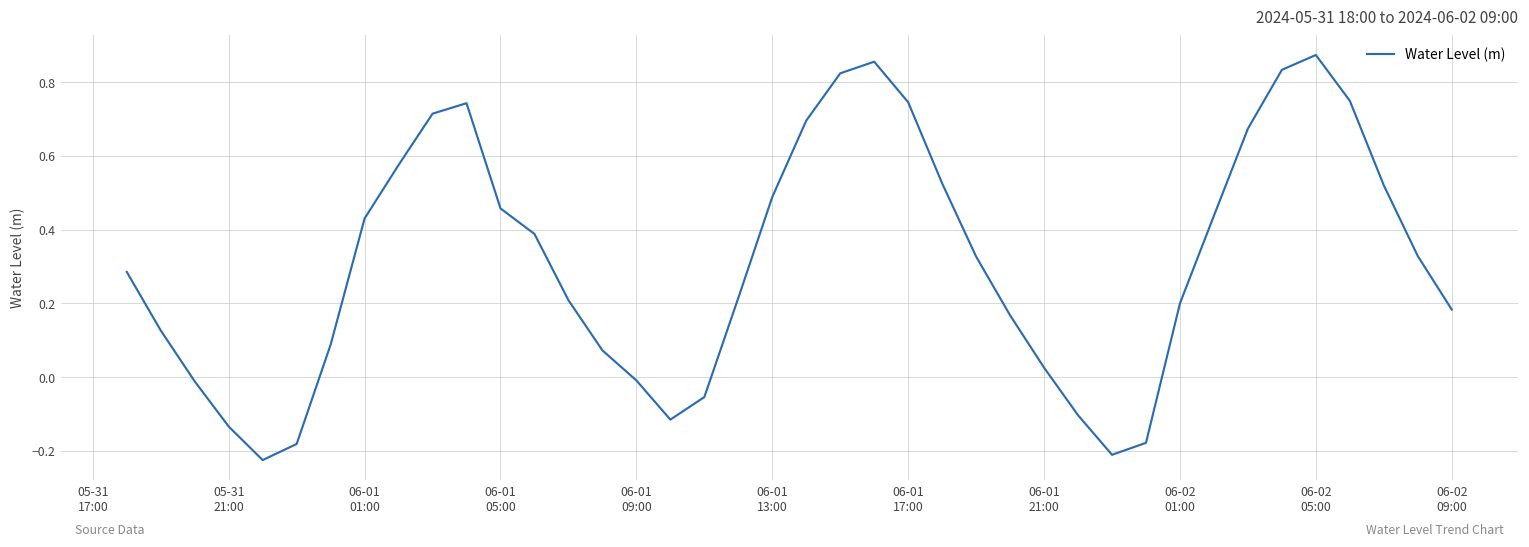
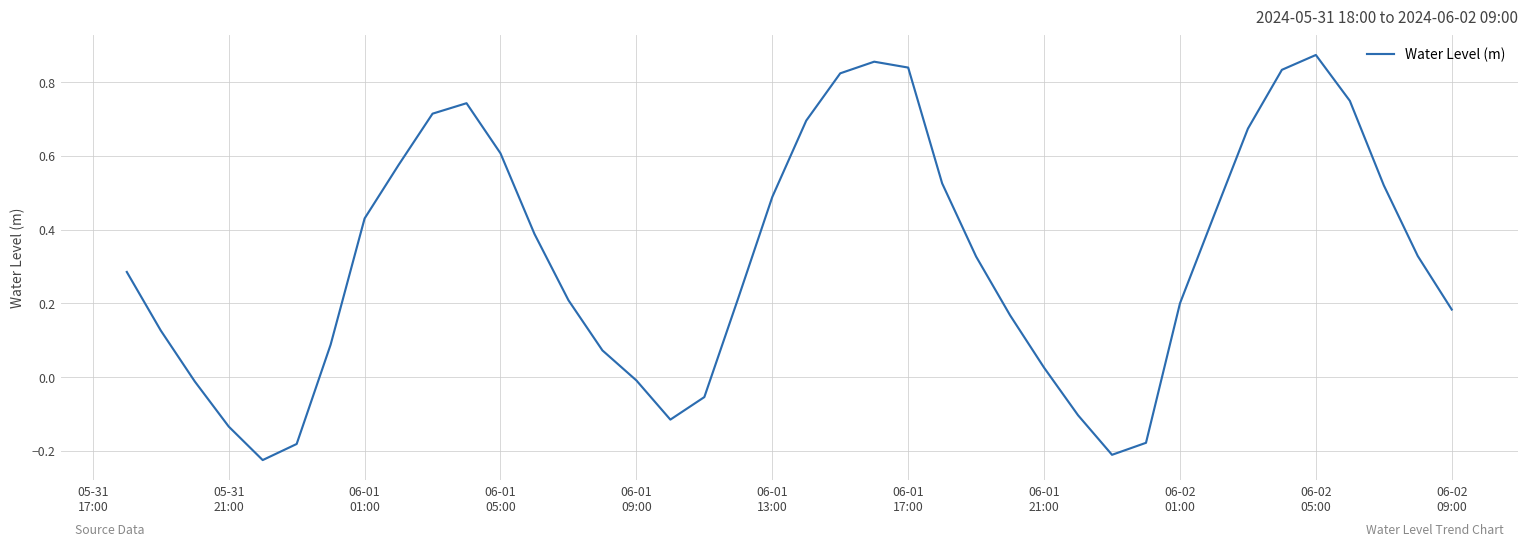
  {
    "05-31 21:00": -0.13,
    "06-01 01:00": 0.43,
-   "06-01 05:00": 0.46,
+   "06-01 05:00": 0.61,
    "06-01 09:00": -0.01,
    "06-01 13:00": 0.49,
-   "06-01 17:00": 0.75,
+   "06-01 17:00": 0.84,
    "06-01 21:00": 0.03,
    "06-02 01:00": 0.20,
    "06-02 05:00": 0.87,
    "06-02 09:00": 0.18
  }
